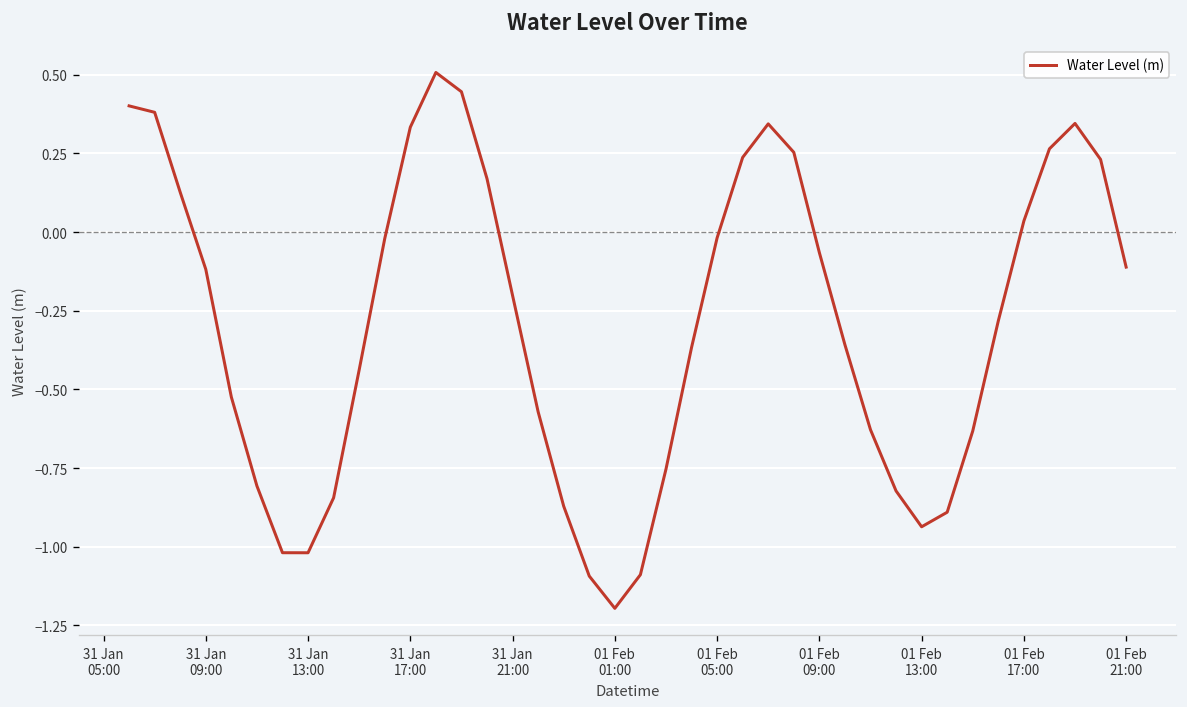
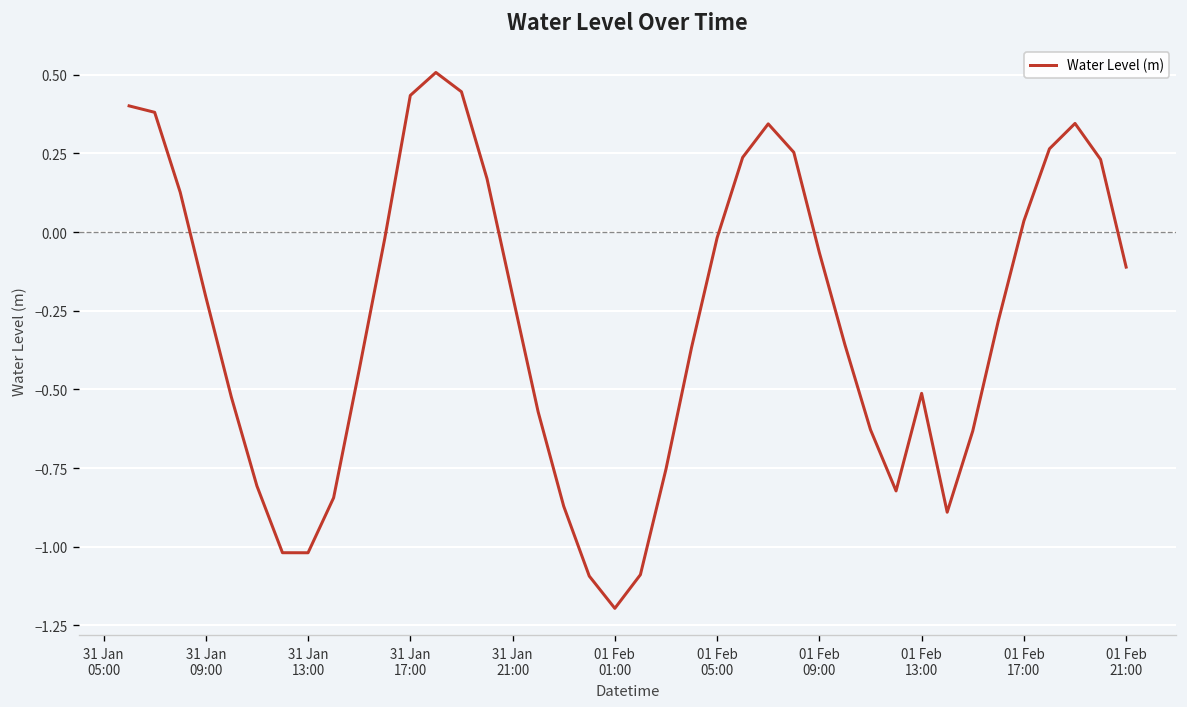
  {
-   "31 Jan 09:00": -0.12,
+   "31 Jan 09:00": -0.21,
    "31 Jan 13:00": -1.02,
-   "31 Jan 17:00": 0.33,
+   "31 Jan 17:00": 0.43,
    "31 Jan 21:00": -0.20,
    "01 Feb 01:00": -1.20,
    "01 Feb 05:00": -0.02,
    "01 Feb 09:00": -0.07,
-   "01 Feb 13:00": -0.94,
+   "01 Feb 13:00": -0.51,
    "01 Feb 17:00": 0.04,
    "01 Feb 21:00": -0.11
  }
